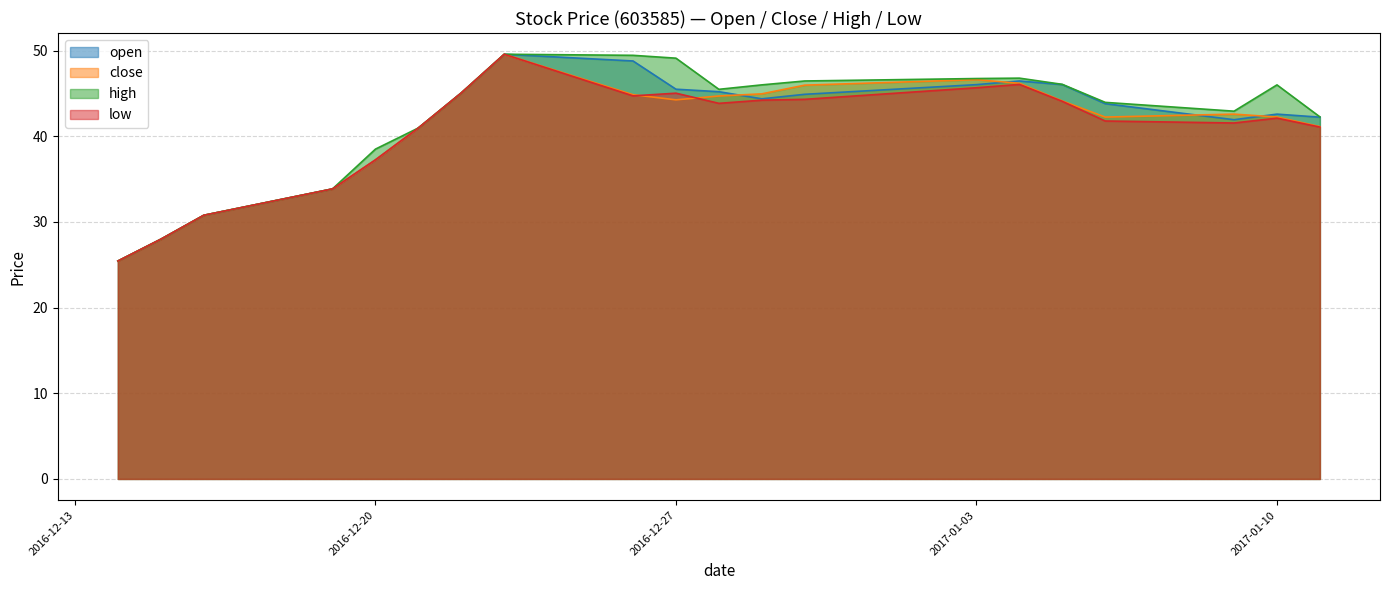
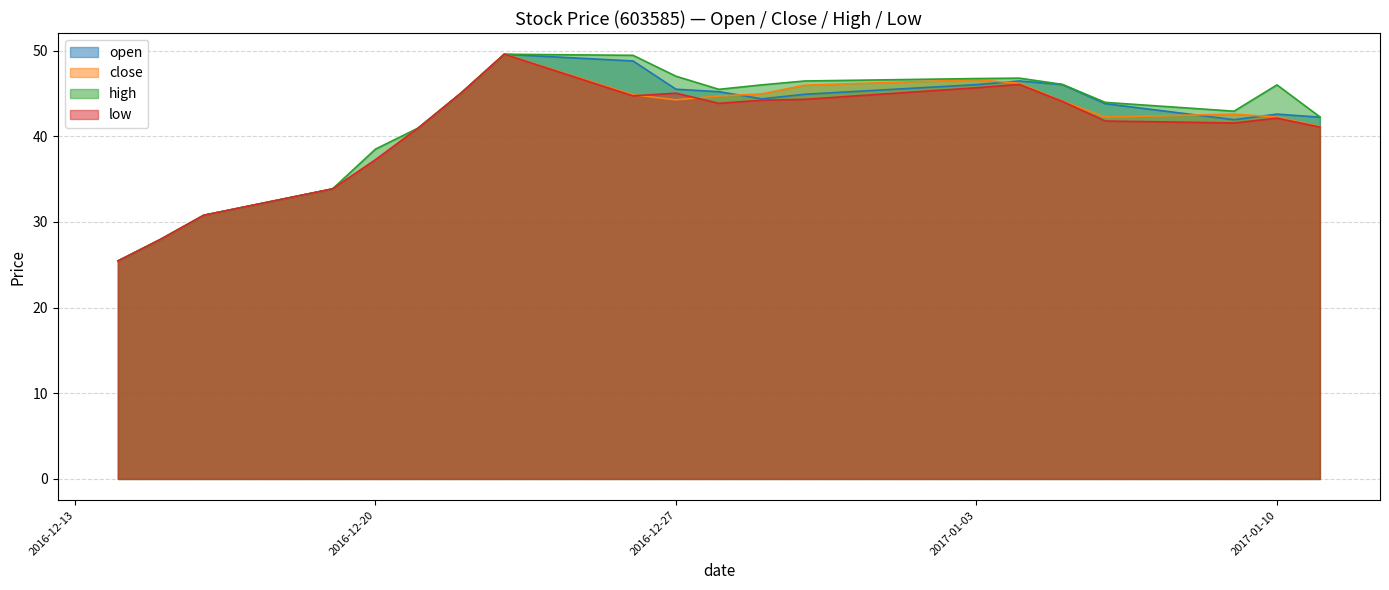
  {
    "open": {
      "2016-12-27": 45,
      "2017-01-03": 46,
      "2017-01-10": 43
    },
    "close": {
      "2016-12-27": 44
    },
    "high": {
      "2016-12-20": 39,
-     "2016-12-27": 49,
+     "2016-12-27": 47,
      "2017-01-10": 46
    },
    "low": {
      "2016-12-27": 45,
      "2017-01-03": 46
    }
  }
